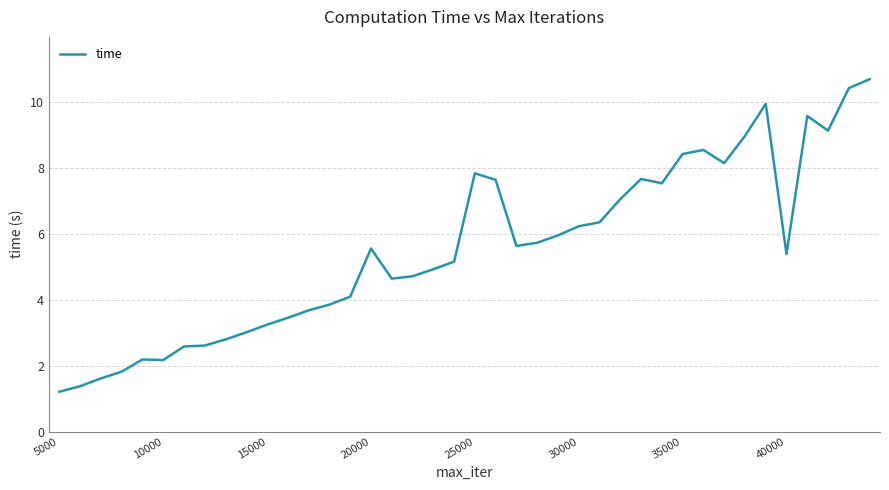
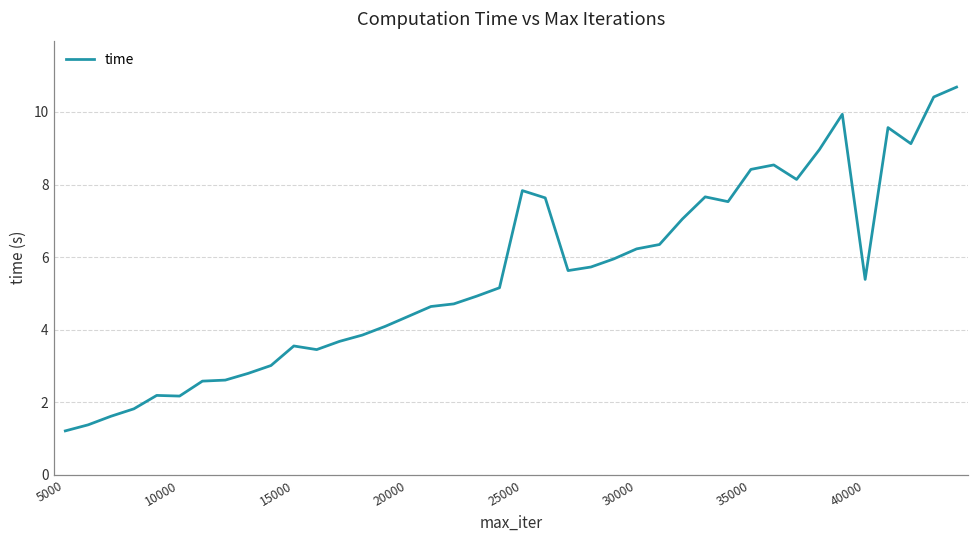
  {
    "5000": 1.2,
    "10000": 2.2,
-   "15000": 3.2,
-   "20000": 5.6,
+   "15000": 3.5,
+   "20000": 4.4,
    "25000": 7.8,
    "30000": 6.2,
    "35000": 8.4,
    "40000": 5.4
  }
